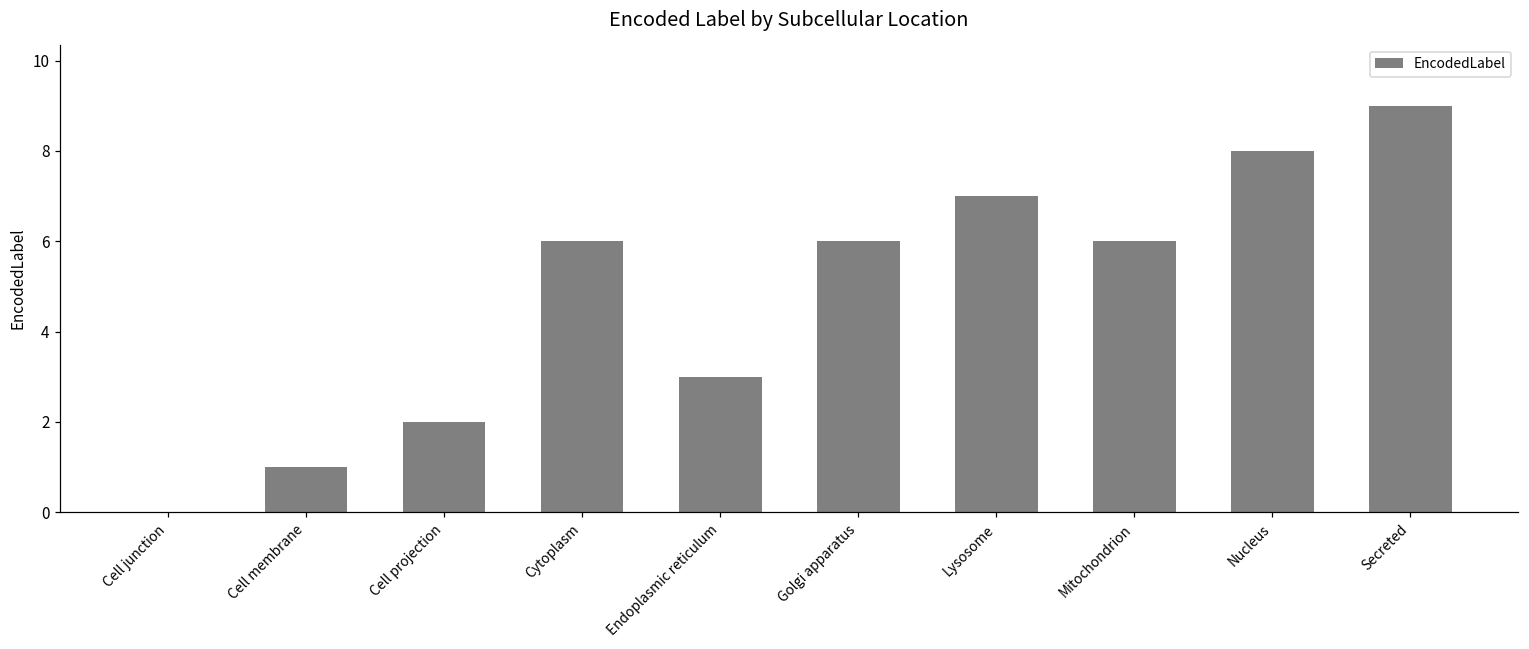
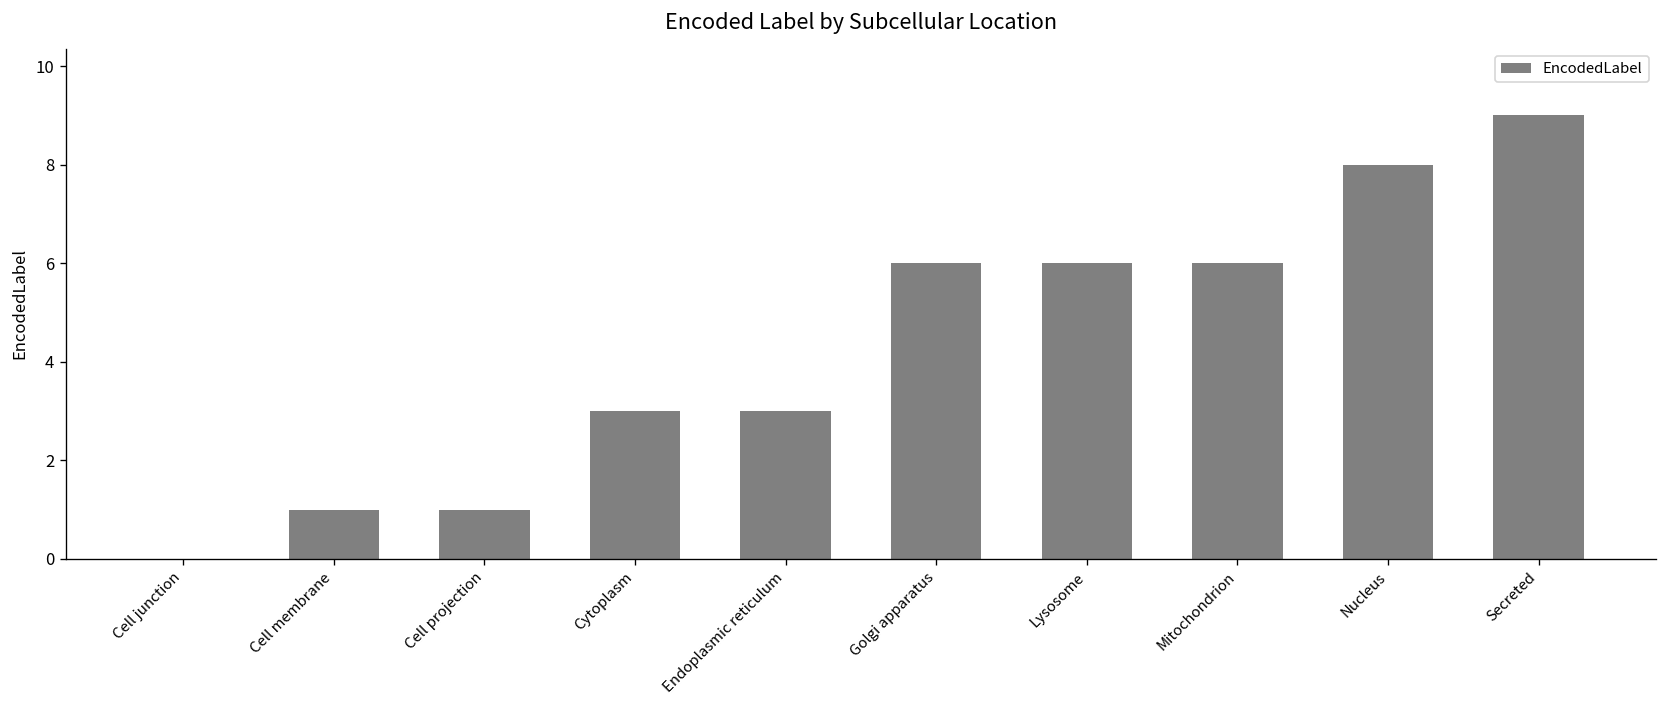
  {
    "Cell junction": 0,
    "Cell membrane": 1,
-   "Cell projection": 2,
-   "Cytoplasm": 6,
+   "Cell projection": 1,
+   "Cytoplasm": 3,
    "Endoplasmic reticulum": 3,
    "Golgi apparatus": 6,
-   "Lysosome": 7,
+   "Lysosome": 6,
    "Mitochondrion": 6,
    "Nucleus": 8,
    "Secreted": 9
  }
